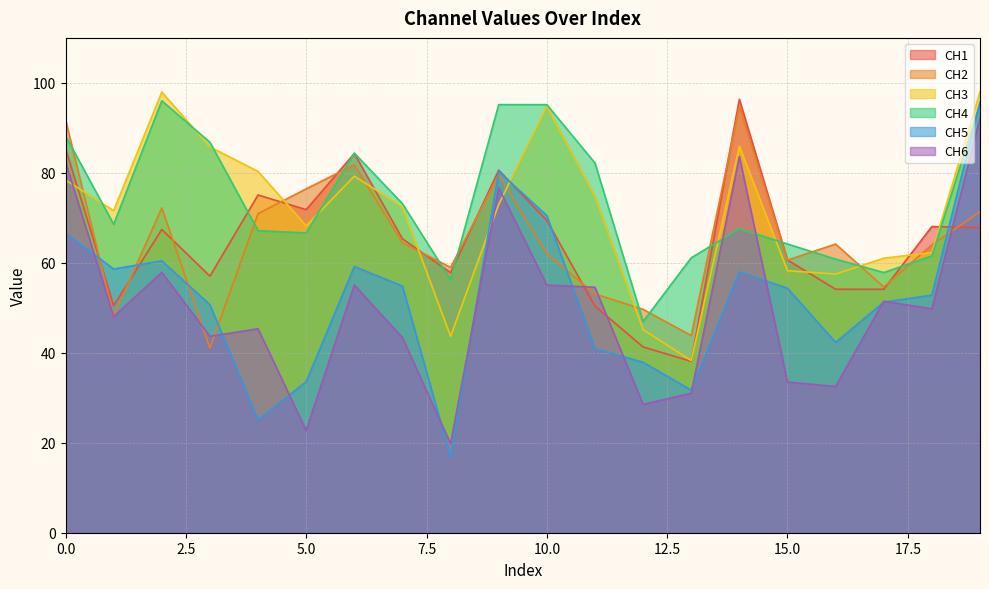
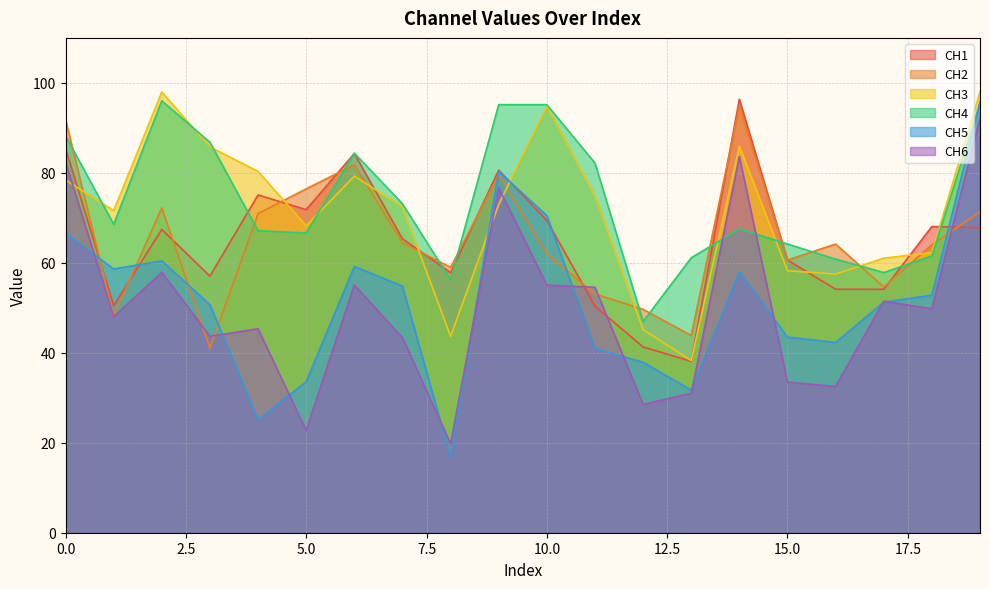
  {
    "CH3": {
      "0.0": 78,
      "5.0": 68,
      "15.0": 58
    },
    "CH4": {
      "0.0": 88,
      "5.0": 67,
      "15.0": 64
    },
    "CH5": {
      "0.0": 67,
      "5.0": 34,
      "10.0": 70,
-     "15.0": 54
+     "15.0": 43
    },
    "CH6": {
      "0.0": 82,
      "5.0": 23,
      "10.0": 55,
      "15.0": 34
    }
  }
